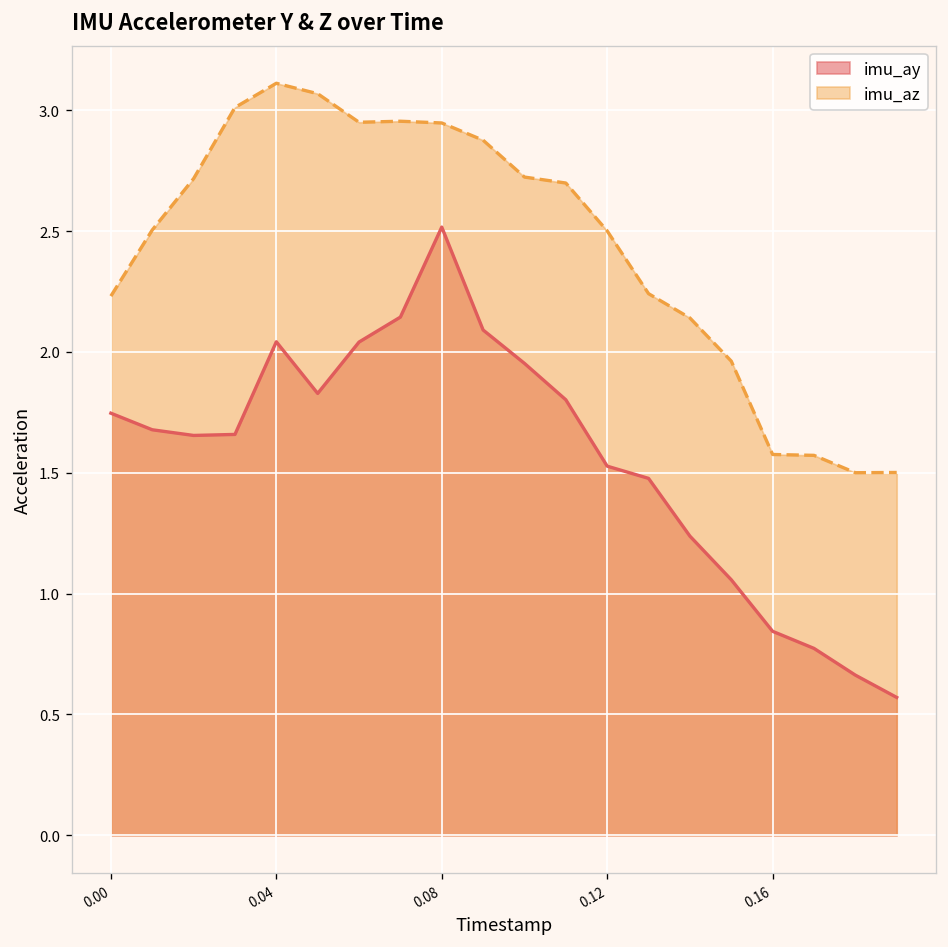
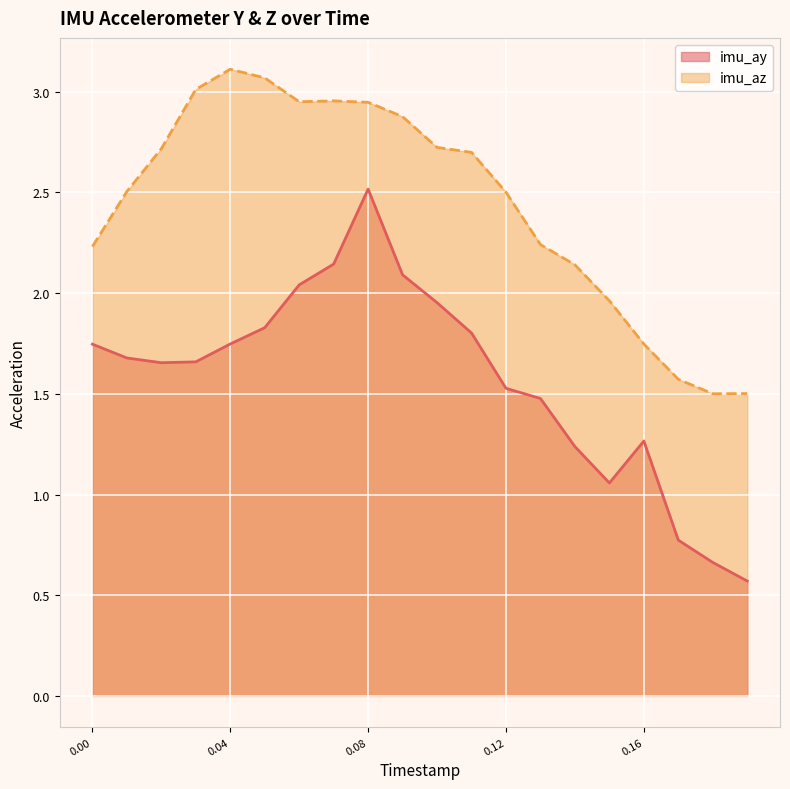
  {
    "imu_ay": {
      "0.00": 1.75,
-     "0.04": 2.04,
+     "0.04": 1.75,
      "0.08": 2.52,
      "0.12": 1.53,
-     "0.16": 0.84
+     "0.16": 1.27
    },
    "imu_az": {
      "0.00": 2.23,
      "0.04": 3.11,
      "0.08": 2.95,
      "0.12": 2.50,
-     "0.16": 1.58
+     "0.16": 1.75
    }
  }
